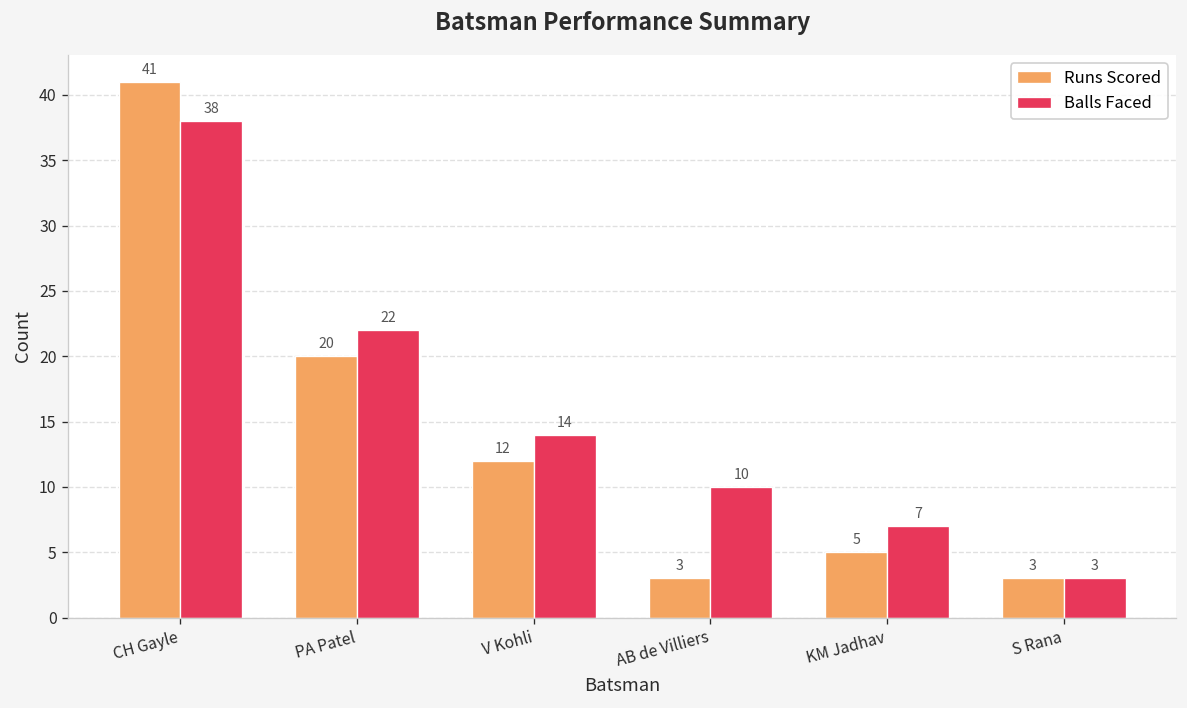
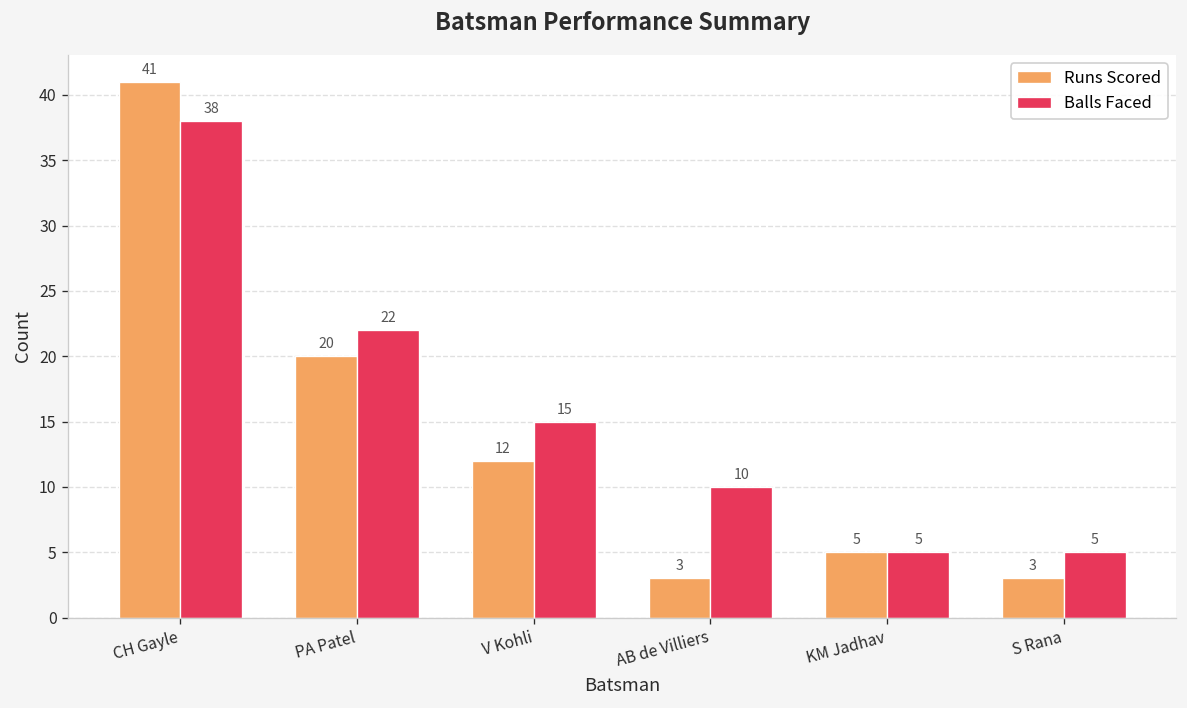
  {
    "Runs Scored": {
      "CH Gayle": 41,
      "PA Patel": 20,
      "V Kohli": 12,
      "AB de Villiers": 3,
      "KM Jadhav": 5,
      "S Rana": 3
    },
    "Balls Faced": {
      "CH Gayle": 38,
      "PA Patel": 22,
-     "V Kohli": 14,
+     "V Kohli": 15,
      "AB de Villiers": 10,
-     "KM Jadhav": 7,
-     "S Rana": 3
+     "KM Jadhav": 5,
+     "S Rana": 5
    }
  }
